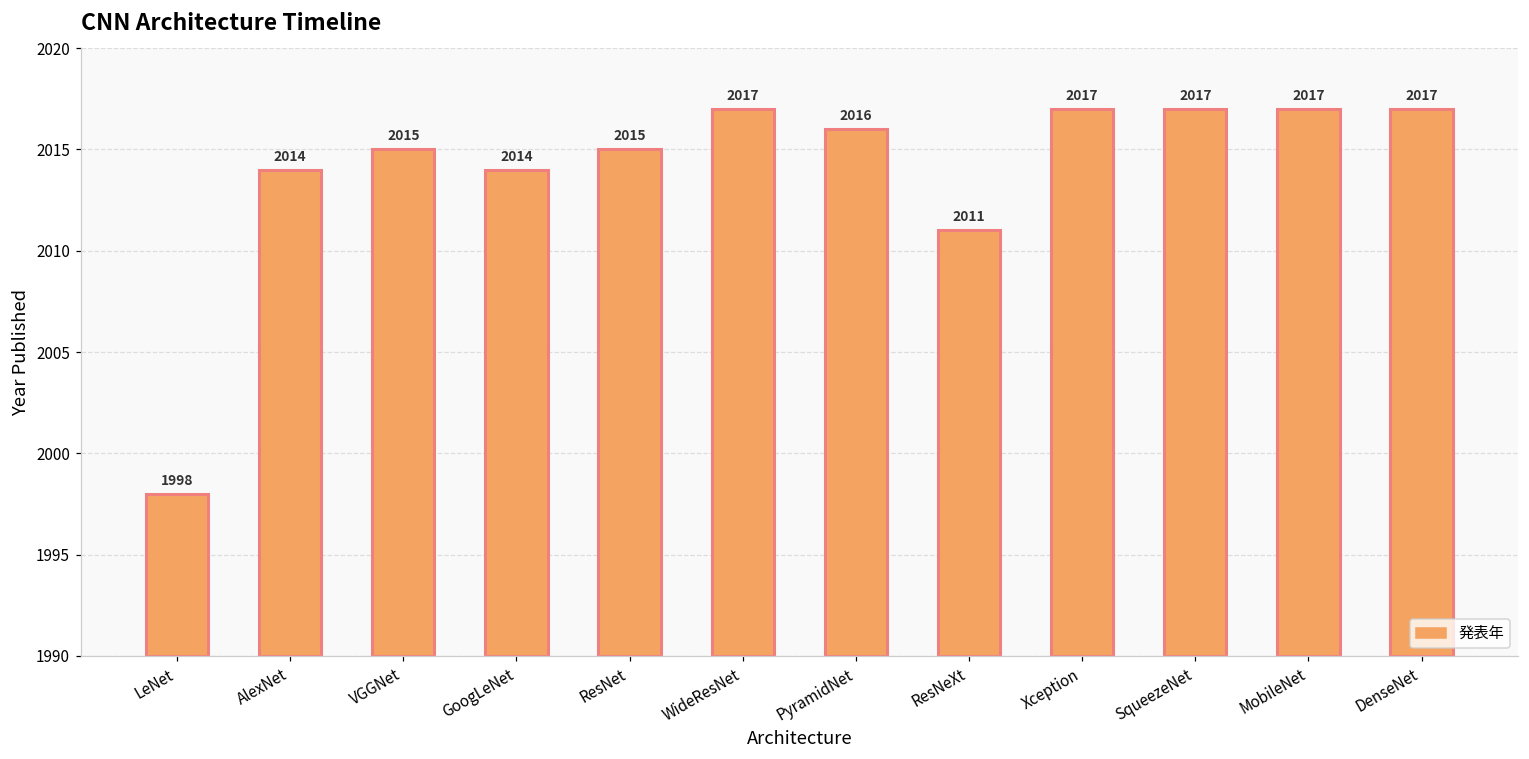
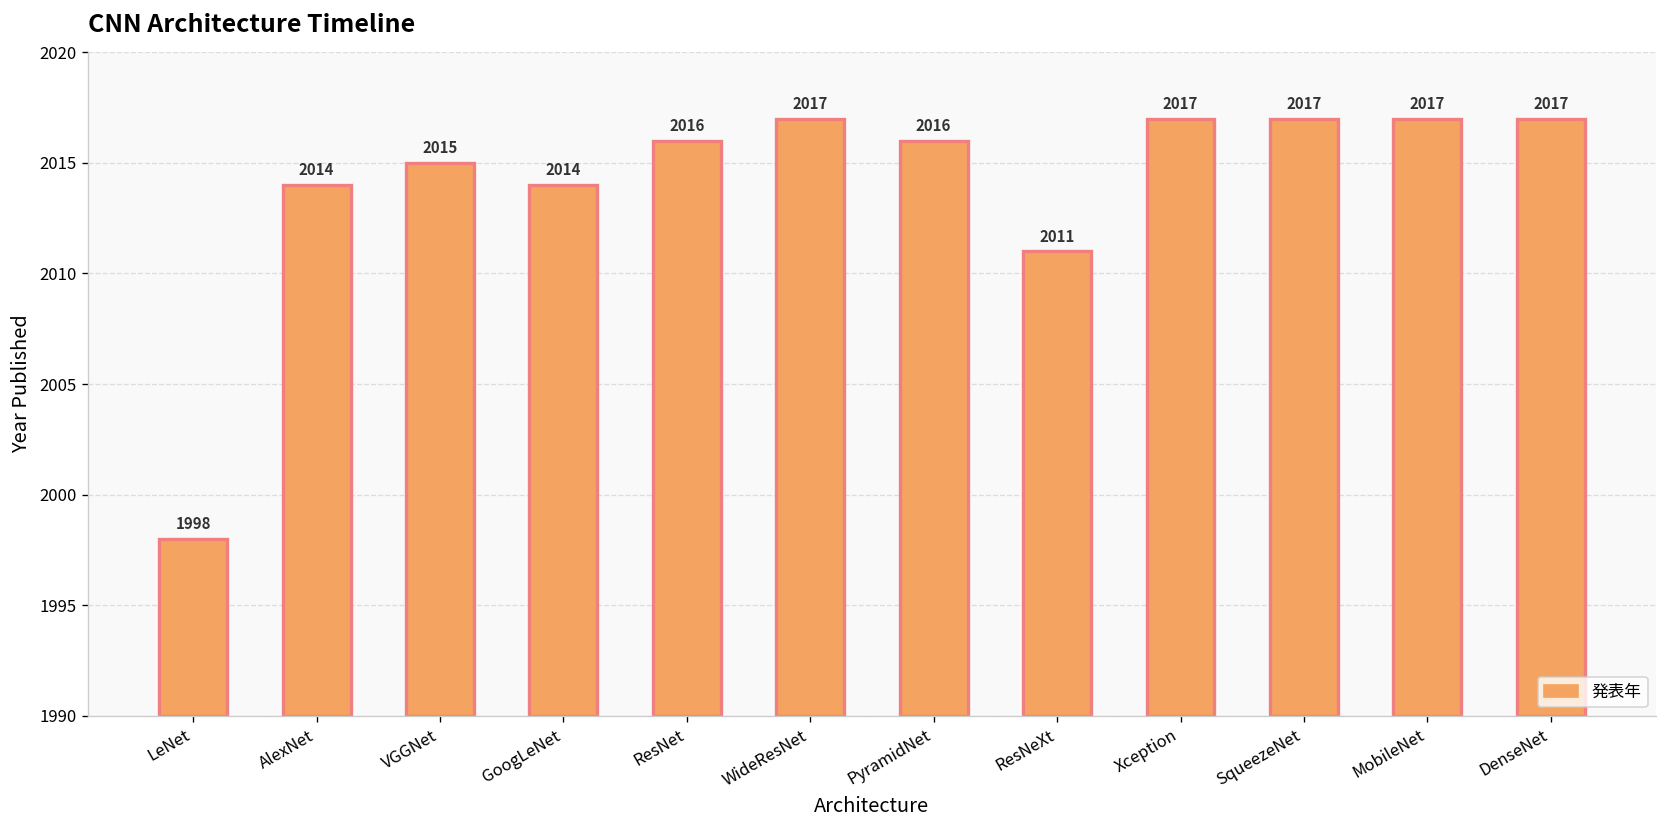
  {
-   "ResNet": 2015
+   "ResNet": 2016
  }
